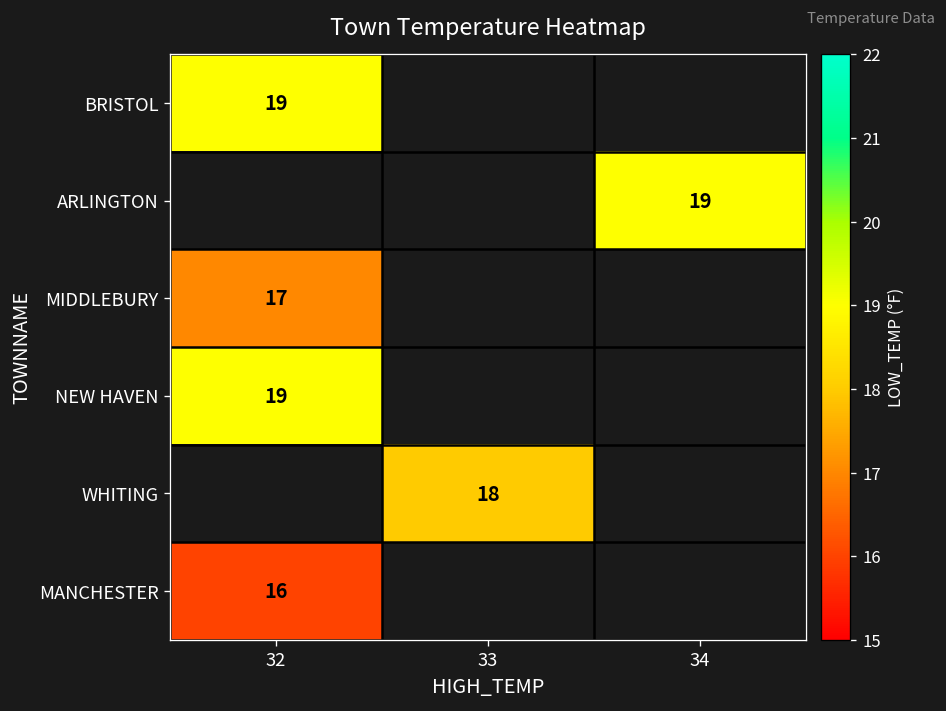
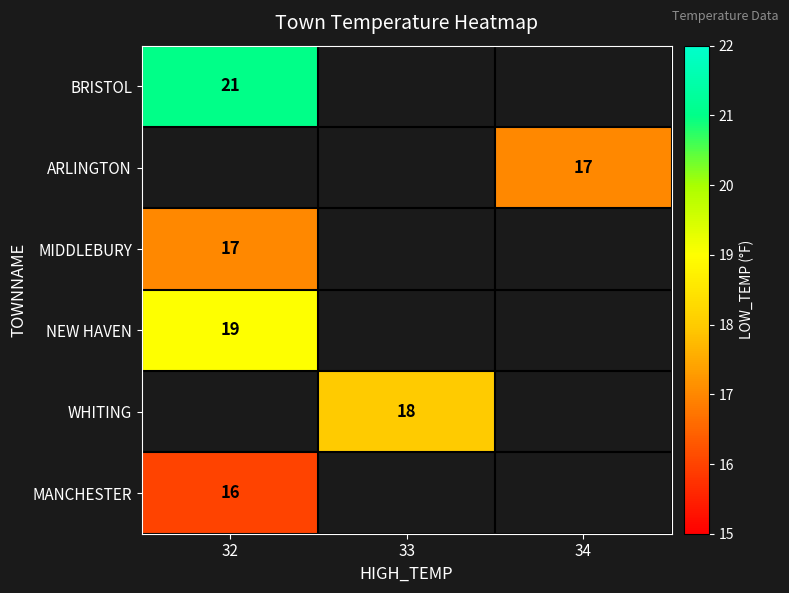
  {
    "BRISTOL": {
-     "32": 19
+     "32": 21
    },
    "ARLINGTON": {
-     "34": 19
+     "34": 17
    },
    "MIDDLEBURY": {
      "32": 17
    },
    "NEW HAVEN": {
      "32": 19
    },
    "WHITING": {
      "33": 18
    },
    "MANCHESTER": {
      "32": 16
    }
  }
